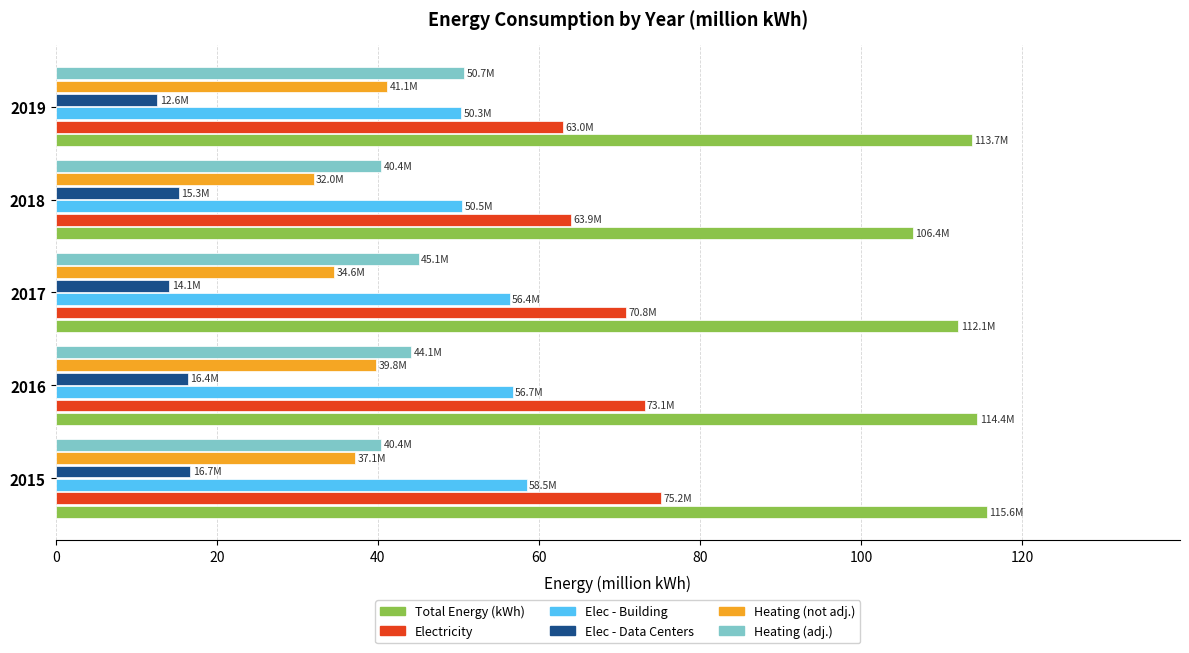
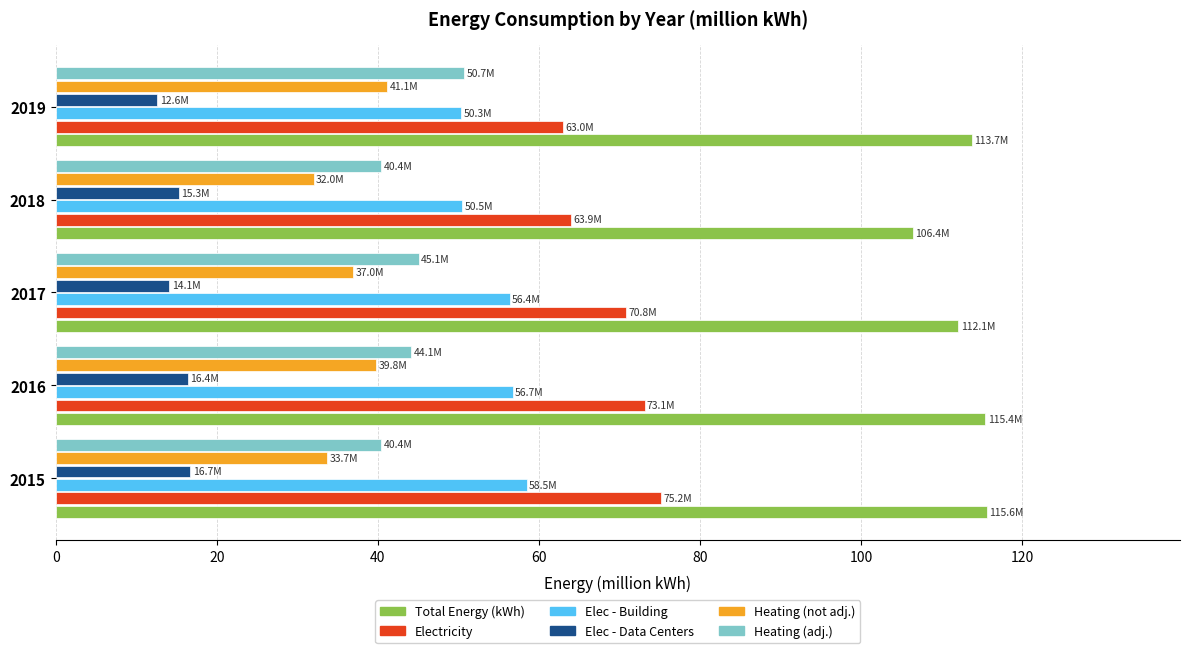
  {
    "Total Energy (kWh)": {
      "2019": "113.7M",
      "2018": "106.4M",
      "2017": "112.1M",
-     "2016": "114.4M",
+     "2016": "115.4M",
      "2015": "115.6M"
    },
    "Electricity": {
      "2019": "63.0M",
      "2018": "63.9M",
      "2017": "70.8M",
      "2016": "73.1M",
      "2015": "75.2M"
    },
    "Elec - Building": {
      "2019": "50.3M",
      "2018": "50.5M",
      "2017": "56.4M",
      "2016": "56.7M",
      "2015": "58.5M"
    },
    "Elec - Data Centers": {
      "2019": "12.6M",
      "2018": "15.3M",
      "2017": "14.1M",
      "2016": "16.4M",
      "2015": "16.7M"
    },
    "Heating (not adj.)": {
      "2019": "41.1M",
      "2018": "32.0M",
-     "2017": "34.6M",
+     "2017": "37.0M",
      "2016": "39.8M",
-     "2015": "37.1M"
+     "2015": "33.7M"
    },
    "Heating (adj.)": {
      "2019": "50.7M",
      "2018": "40.4M",
      "2017": "45.1M",
      "2016": "44.1M",
      "2015": "40.4M"
    }
  }
